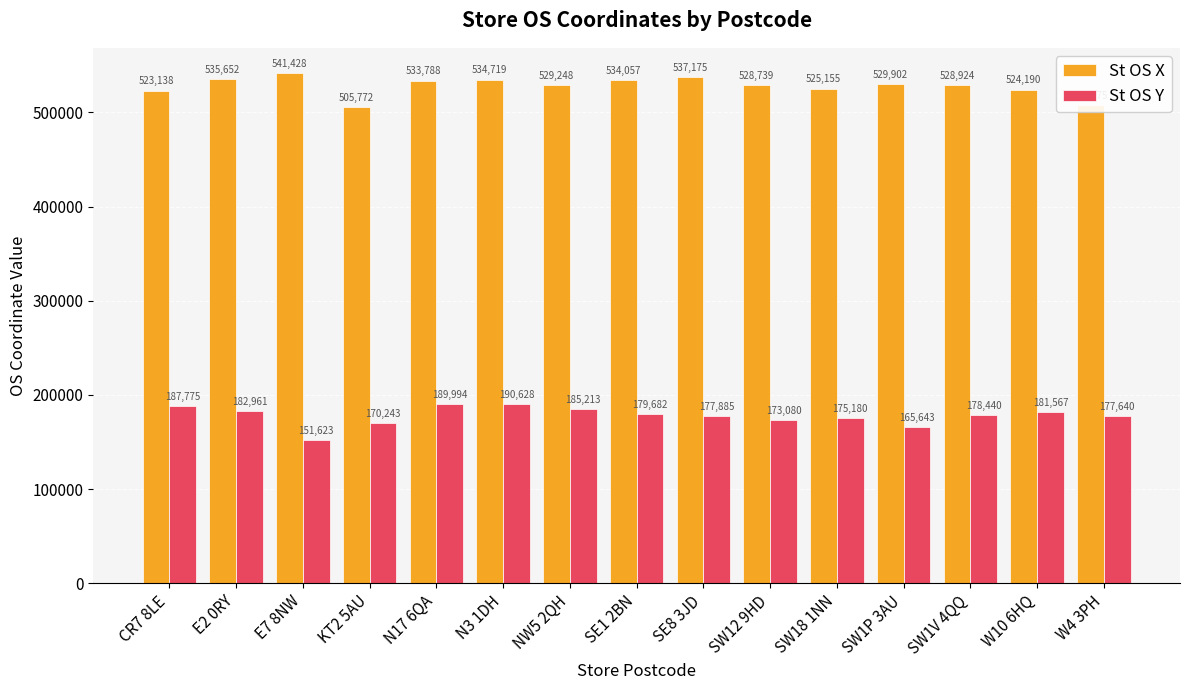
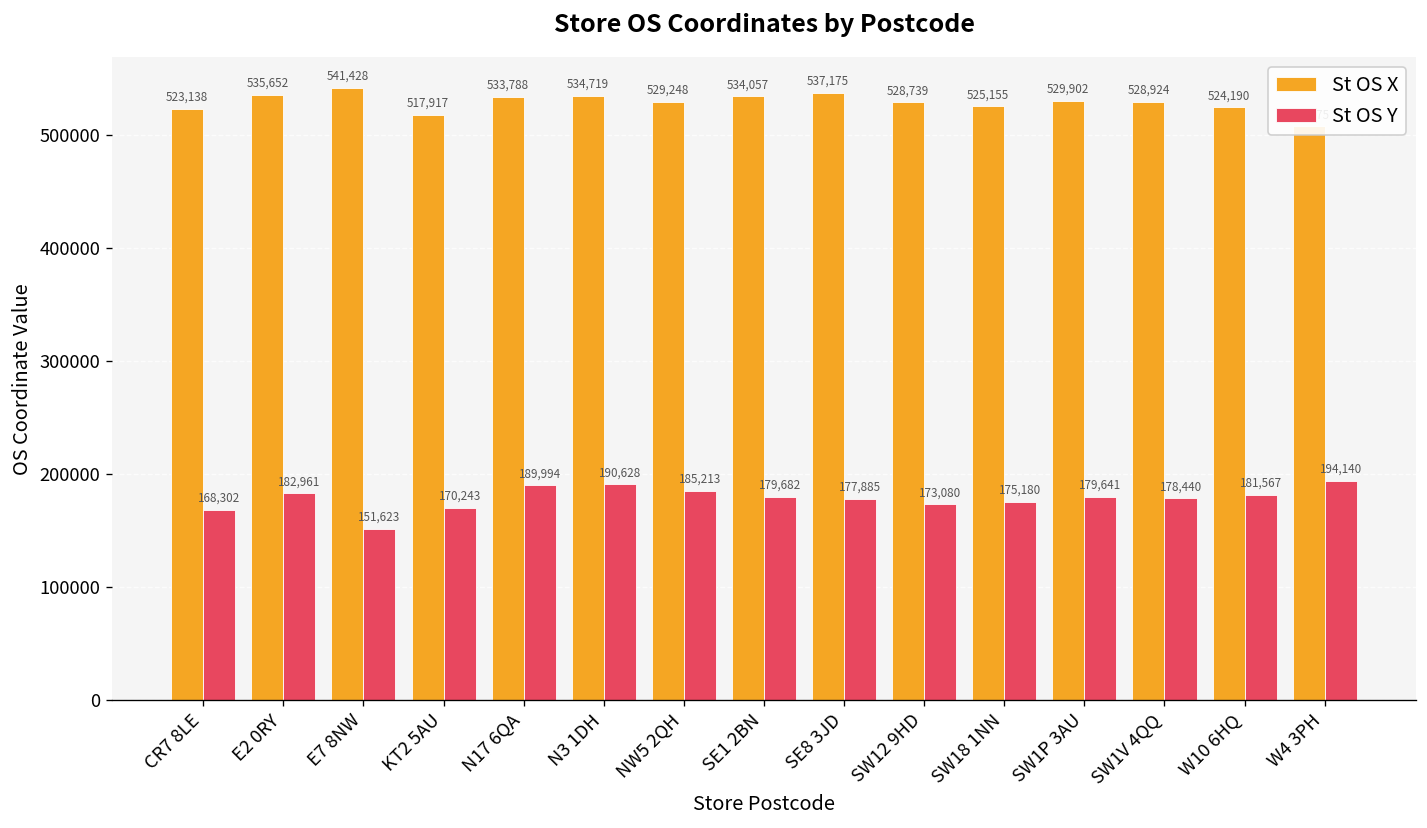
  {
    "St OS X": {
      "CR7 8LE": "523,138",
      "E2 0RY": "535,652",
      "E7 8NW": "541,428",
-     "KT2 5AU": "505,772",
+     "KT2 5AU": "517,917",
      "N17 6QA": "533,788",
      "N3 1DH": "534,719",
      "NW5 2QH": "529,248",
      "SE1 2BN": "534,057",
      "SE8 3JD": "537,175",
      "SW12 9HD": "528,739",
      "SW18 1NN": "525,155",
      "SW1P 3AU": "529,902",
      "SW1V 4QQ": "528,924",
      "W10 6HQ": "524,190"
    },
    "St OS Y": {
-     "CR7 8LE": "187,775",
+     "CR7 8LE": "168,302",
      "E2 0RY": "182,961",
      "E7 8NW": "151,623",
      "KT2 5AU": "170,243",
      "N17 6QA": "189,994",
      "N3 1DH": "190,628",
      "NW5 2QH": "185,213",
      "SE1 2BN": "179,682",
      "SE8 3JD": "177,885",
      "SW12 9HD": "173,080",
      "SW18 1NN": "175,180",
-     "SW1P 3AU": "165,643",
+     "SW1P 3AU": "179,641",
      "SW1V 4QQ": "178,440",
      "W10 6HQ": "181,567",
-     "W4 3PH": "177,640"
+     "W4 3PH": "194,140"
    }
  }
